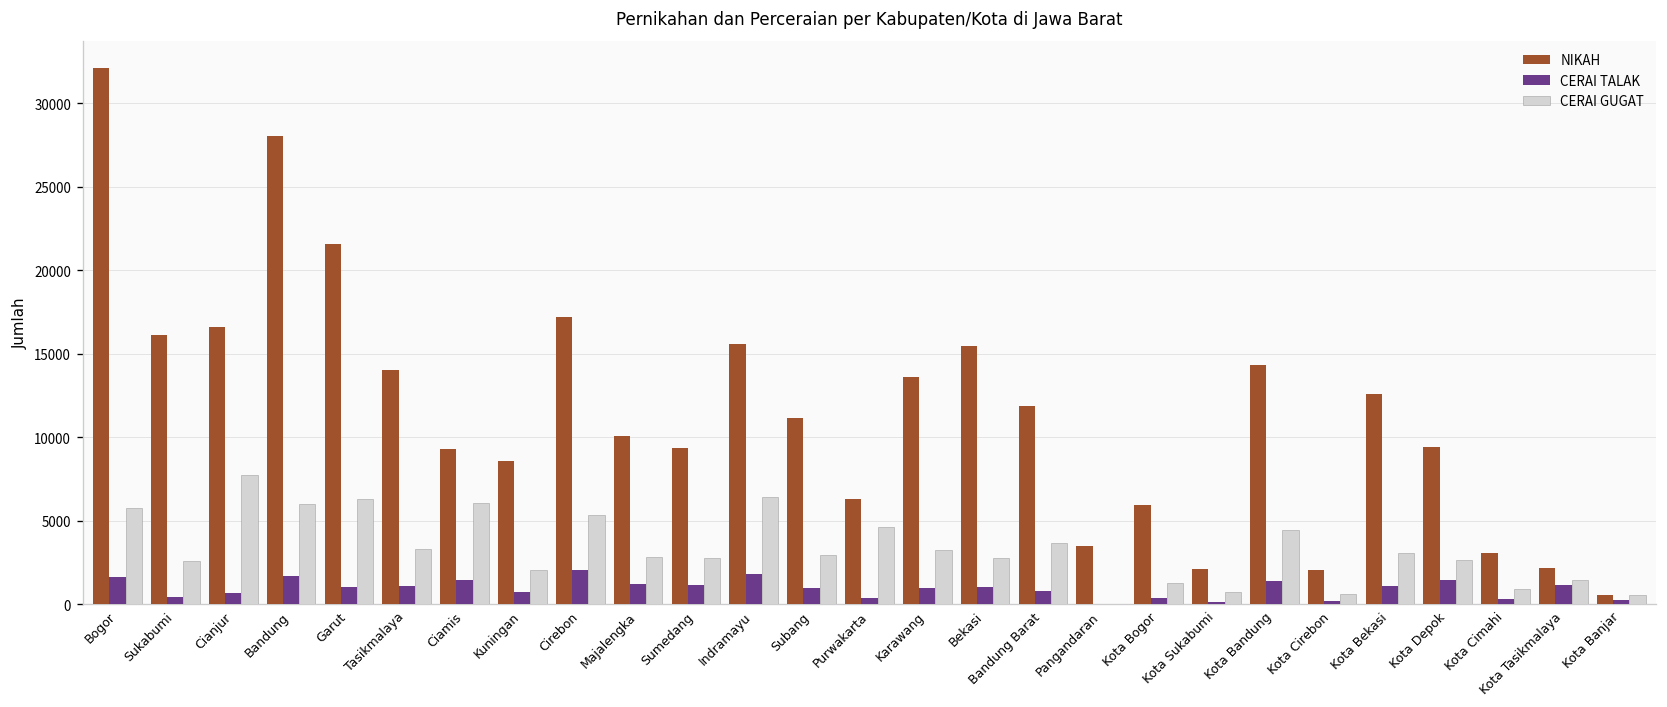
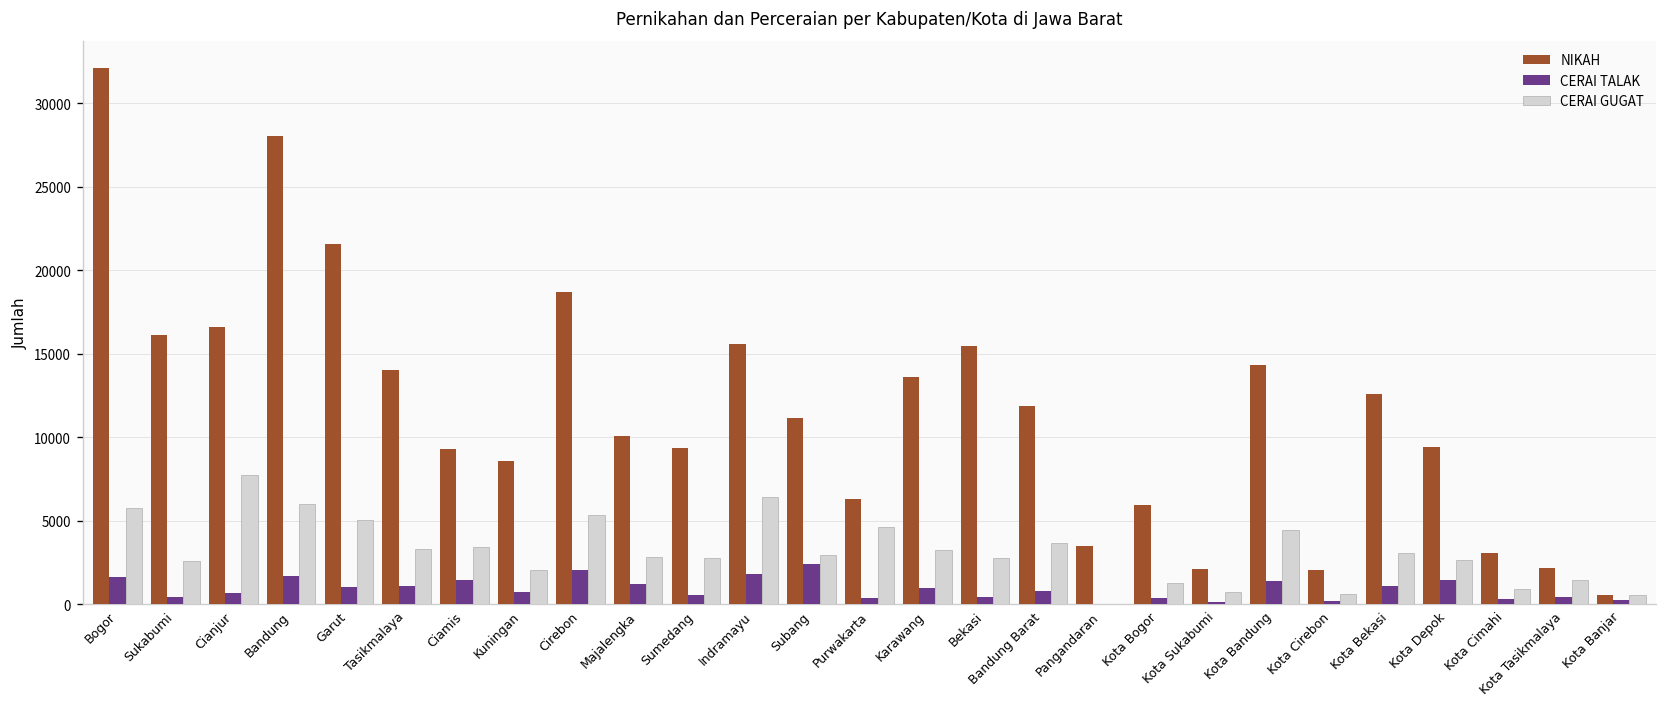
  {
    "NIKAH": {
      "Bogor": 32100,
      "Sukabumi": 16100,
      "Cianjur": 16600,
      "Bandung": 28100,
      "Garut": 21600,
      "Tasikmalaya": 14000,
      "Ciamis": 9300,
      "Kuningan": 8600,
-     "Cirebon": 17200,
+     "Cirebon": 18700,
      "Majalengka": 10100,
      "Sumedang": 9400,
      "Indramayu": 15600,
      "Subang": 11100,
      "Purwakarta": 6300,
      "Karawang": 13600,
      "Bekasi": 15500,
      "Bandung Barat": 11900,
      "Pangandaran": 3500,
      "Kota Bogor": 5900,
      "Kota Sukabumi": 2100,
      "Kota Bandung": 14400,
      "Kota Cirebon": 2000,
      "Kota Bekasi": 12600,
      "Kota Depok": 9400,
      "Kota Cimahi": 3000,
      "Kota Tasikmalaya": 2200,
      "Kota Banjar": 500
    },
    "CERAI TALAK": {
      "Bogor": 1600,
      "Sukabumi": 400,
      "Cianjur": 700,
      "Bandung": 1700,
      "Garut": 1000,
      "Tasikmalaya": 1100,
      "Ciamis": 1500,
      "Kuningan": 700,
      "Cirebon": 2000,
      "Majalengka": 1200,
-     "Sumedang": 1100,
+     "Sumedang": 500,
      "Indramayu": 1800,
-     "Subang": 900,
+     "Subang": 2400,
      "Purwakarta": 400,
      "Karawang": 1000,
-     "Bekasi": 1000,
+     "Bekasi": 400,
      "Bandung Barat": 800,
      "Pangandaran": 0,
      "Kota Bogor": 400,
      "Kota Bandung": 1400,
      "Kota Cirebon": 200,
      "Kota Bekasi": 1100,
      "Kota Depok": 1400,
      "Kota Cimahi": 300,
-     "Kota Tasikmalaya": 1100,
+     "Kota Tasikmalaya": 400,
      "Kota Banjar": 200
    },
    "CERAI GUGAT": {
      "Bogor": 5700,
      "Sukabumi": 2600,
      "Cianjur": 7700,
      "Bandung": 6000,
-     "Garut": 6300,
+     "Garut": 5000,
      "Tasikmalaya": 3300,
-     "Ciamis": 6100,
+     "Ciamis": 3400,
      "Kuningan": 2000,
      "Cirebon": 5300,
      "Majalengka": 2800,
      "Sumedang": 2800,
      "Indramayu": 6400,
      "Subang": 3000,
      "Purwakarta": 4600,
      "Karawang": 3300,
      "Bekasi": 2800,
      "Bandung Barat": 3600,
      "Pangandaran": 0,
      "Kota Bogor": 1300,
      "Kota Sukabumi": 700,
      "Kota Bandung": 4500,
      "Kota Cirebon": 600,
      "Kota Bekasi": 3100,
      "Kota Depok": 2600,
      "Kota Cimahi": 900,
      "Kota Tasikmalaya": 1500,
      "Kota Banjar": 600
    }
  }
